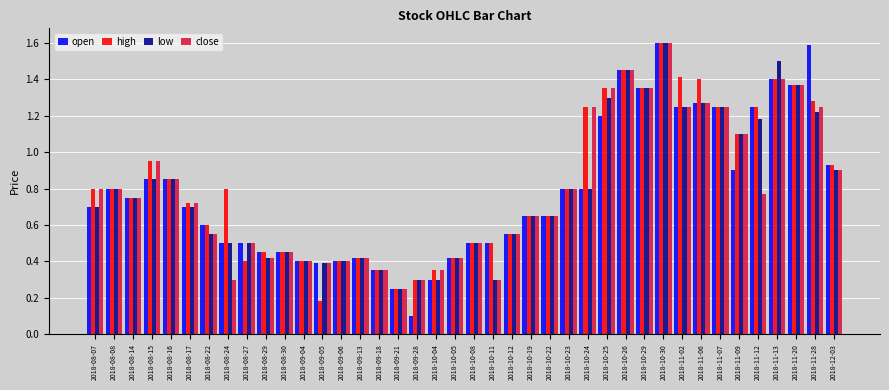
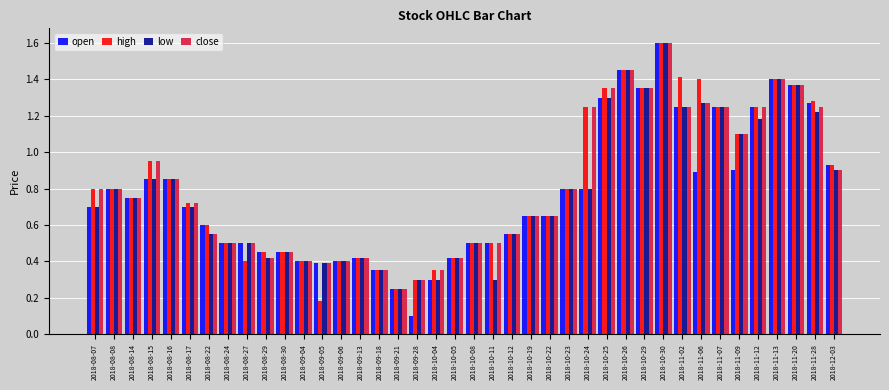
  {
    "open": {
      "2018-08-07": 0.70,
      "2018-08-08": 0.80,
      "2018-08-14": 0.75,
      "2018-08-15": 0.85,
      "2018-08-16": 0.85,
      "2018-08-17": 0.70,
      "2018-08-22": 0.60,
      "2018-08-24": 0.50,
      "2018-08-27": 0.50,
      "2018-08-29": 0.45,
      "2018-08-30": 0.45,
      "2018-09-04": 0.40,
      "2018-09-05": 0.39,
      "2018-09-06": 0.40,
      "2018-09-13": 0.42,
      "2018-09-18": 0.35,
      "2018-09-21": 0.25,
      "2018-09-28": 0.10,
      "2018-10-04": 0.30,
      "2018-10-05": 0.42,
      "2018-10-08": 0.50,
      "2018-10-11": 0.50,
      "2018-10-12": 0.55,
      "2018-10-19": 0.65,
      "2018-10-22": 0.65,
      "2018-10-23": 0.80,
      "2018-10-24": 0.80,
-     "2018-10-25": 1.2,
+     "2018-10-25": 1.3,
      "2018-10-26": 1.45,
      "2018-10-29": 1.35,
      "2018-10-30": 1.60,
      "2018-11-02": 1.25,
-     "2018-11-06": 1.27,
+     "2018-11-06": 0.89,
      "2018-11-07": 1.25,
      "2018-11-09": 0.90,
      "2018-11-12": 1.25,
      "2018-11-13": 1.40,
      "2018-11-20": 1.37,
-     "2018-11-28": 1.59,
+     "2018-11-28": 1.27,
      "2018-12-03": 0.93
    },
    "high": {
      "2018-08-07": 0.8,
      "2018-08-08": 0.8,
      "2018-08-14": 0.75,
      "2018-08-15": 0.95,
      "2018-08-16": 0.85,
      "2018-08-17": 0.72,
      "2018-08-22": 0.6,
-     "2018-08-24": 0.8,
+     "2018-08-24": 0.5,
      "2018-08-27": 0.4,
      "2018-08-29": 0.45,
      "2018-08-30": 0.45,
      "2018-09-04": 0.4,
      "2018-09-05": 0.18,
      "2018-09-06": 0.4,
      "2018-09-13": 0.42,
      "2018-09-18": 0.35,
      "2018-09-21": 0.25,
      "2018-09-28": 0.3,
      "2018-10-04": 0.35,
      "2018-10-05": 0.42,
      "2018-10-08": 0.5,
      "2018-10-11": 0.5,
      "2018-10-12": 0.55,
      "2018-10-19": 0.65,
      "2018-10-22": 0.65,
      "2018-10-23": 0.8,
      "2018-10-24": 1.25,
      "2018-10-25": 1.35,
      "2018-10-26": 1.45,
      "2018-10-29": 1.35,
      "2018-10-30": 1.6,
      "2018-11-02": 1.4,
      "2018-11-06": 1.4,
      "2018-11-07": 1.25,
      "2018-11-09": 1.1,
      "2018-11-12": 1.25,
      "2018-11-13": 1.4,
      "2018-11-20": 1.37,
      "2018-11-28": 1.28,
      "2018-12-03": 0.93
    },
    "low": {
      "2018-08-07": 0.7,
      "2018-08-08": 0.8,
      "2018-08-14": 0.75,
      "2018-08-15": 0.85,
      "2018-08-16": 0.85,
      "2018-08-17": 0.7,
      "2018-08-22": 0.55,
      "2018-08-24": 0.5,
      "2018-08-27": 0.5,
      "2018-08-29": 0.42,
      "2018-08-30": 0.45,
      "2018-09-04": 0.4,
      "2018-09-05": 0.4,
      "2018-09-06": 0.4,
      "2018-09-13": 0.42,
      "2018-09-18": 0.35,
      "2018-09-21": 0.25,
      "2018-09-28": 0.3,
      "2018-10-04": 0.3,
      "2018-10-05": 0.42,
      "2018-10-08": 0.5,
      "2018-10-11": 0.3,
      "2018-10-12": 0.55,
      "2018-10-19": 0.65,
      "2018-10-22": 0.65,
      "2018-10-23": 0.8,
      "2018-10-24": 0.8,
      "2018-10-25": 1.3,
      "2018-10-26": 1.45,
      "2018-10-29": 1.35,
      "2018-10-30": 1.6,
      "2018-11-02": 1.25,
      "2018-11-06": 1.27,
      "2018-11-07": 1.25,
      "2018-11-09": 1.1,
      "2018-11-12": 1.18,
-     "2018-11-13": 1.5,
+     "2018-11-13": 1.4,
      "2018-11-20": 1.37,
      "2018-11-28": 1.22,
      "2018-12-03": 0.9
    },
    "close": {
      "2018-08-07": 0.80,
      "2018-08-08": 0.80,
      "2018-08-14": 0.75,
      "2018-08-15": 0.95,
      "2018-08-16": 0.85,
      "2018-08-17": 0.72,
      "2018-08-22": 0.55,
-     "2018-08-24": 0.3,
+     "2018-08-24": 0.5,
      "2018-08-27": 0.50,
      "2018-08-29": 0.42,
      "2018-08-30": 0.45,
      "2018-09-04": 0.40,
      "2018-09-05": 0.39,
      "2018-09-06": 0.40,
      "2018-09-13": 0.42,
      "2018-09-18": 0.35,
      "2018-09-21": 0.25,
      "2018-09-28": 0.30,
      "2018-10-04": 0.35,
      "2018-10-05": 0.42,
      "2018-10-08": 0.50,
-     "2018-10-11": 0.3,
+     "2018-10-11": 0.5,
      "2018-10-12": 0.55,
      "2018-10-19": 0.65,
      "2018-10-22": 0.65,
      "2018-10-23": 0.80,
      "2018-10-24": 1.25,
      "2018-10-25": 1.35,
      "2018-10-26": 1.45,
      "2018-10-29": 1.35,
      "2018-10-30": 1.60,
      "2018-11-02": 1.25,
      "2018-11-06": 1.27,
      "2018-11-07": 1.25,
      "2018-11-09": 1.10,
-     "2018-11-12": 0.77,
+     "2018-11-12": 1.25,
      "2018-11-13": 1.40,
      "2018-11-20": 1.37,
      "2018-11-28": 1.25,
      "2018-12-03": 0.90
    }
  }
